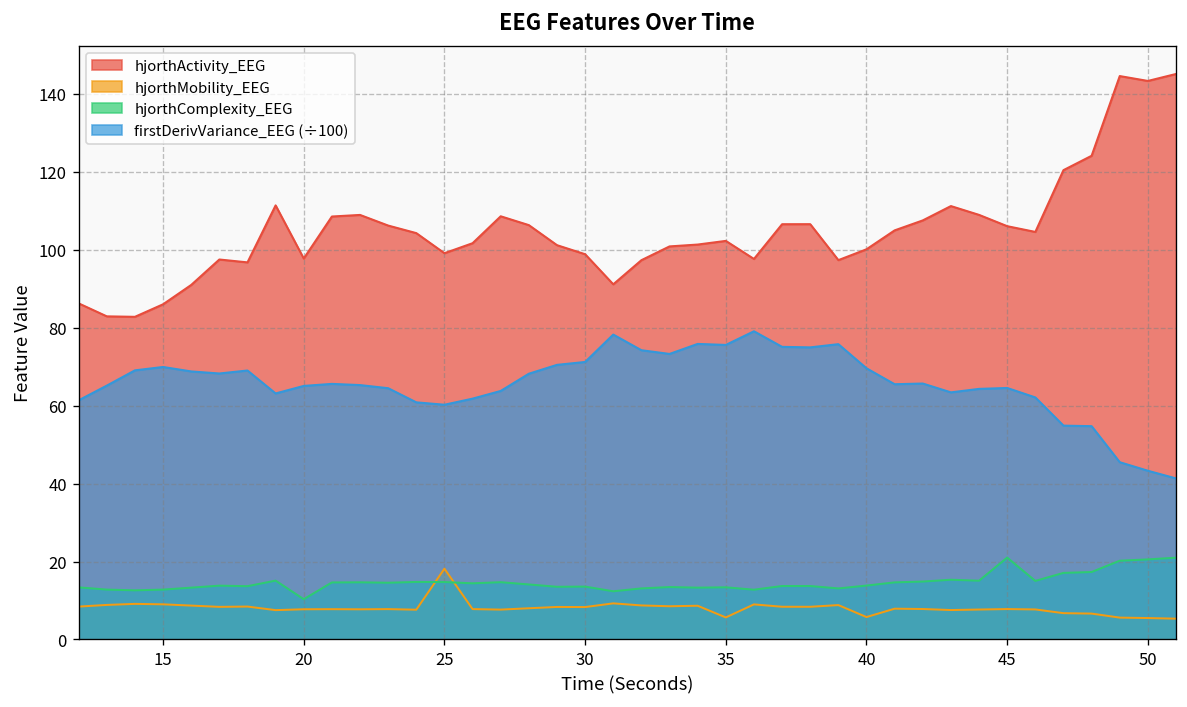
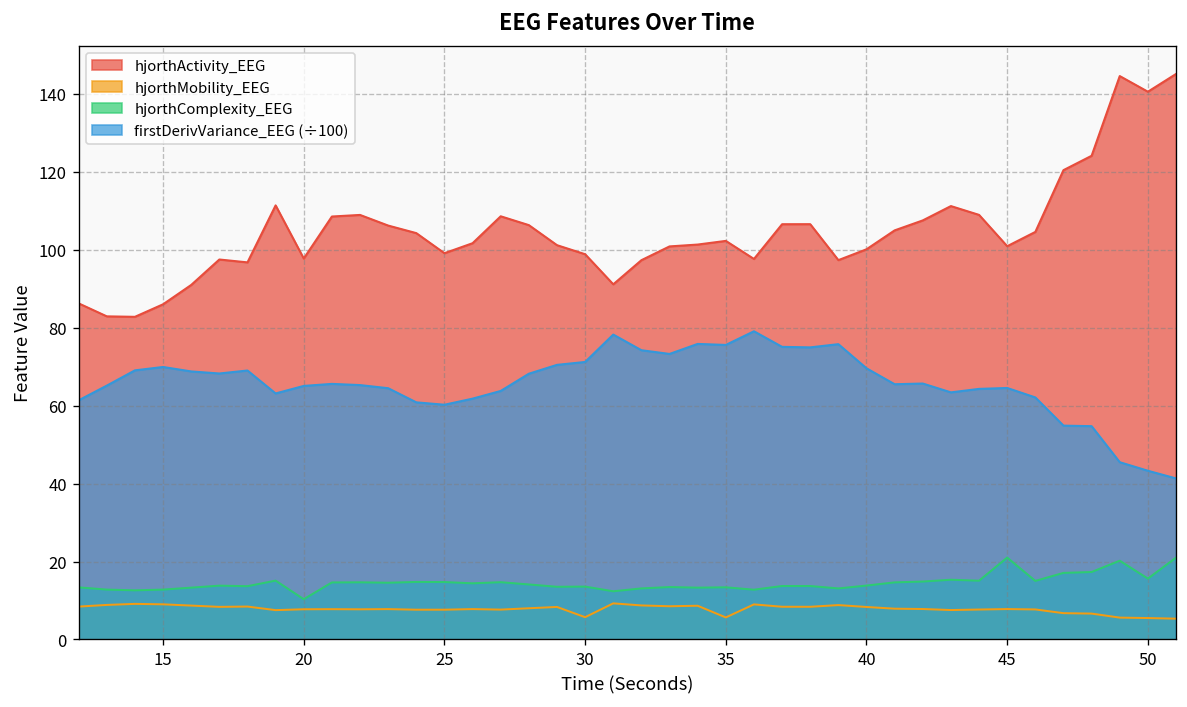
  {
    "hjorthActivity_EEG": {
      "15": 86,
      "20": 98,
      "25": 99,
      "30": 99,
      "35": 102,
      "40": 100,
-     "45": 106,
-     "50": 143
+     "45": 101,
+     "50": 141
    },
    "hjorthMobility_EEG": {
      "15": 9,
      "20": 8,
-     "25": 18,
-     "30": 8,
+     "25": 8,
+     "30": 6,
      "35": 6,
-     "40": 6,
+     "40": 8,
      "45": 8,
      "50": 5
    },
    "hjorthComplexity_EEG": {
      "15": 13,
      "20": 10,
      "25": 15,
      "30": 14,
      "35": 13,
      "40": 14,
      "45": 21,
-     "50": 21
+     "50": 16
    },
    "firstDerivVariance_EEG (÷100)": {
      "15": 70,
      "20": 65,
      "25": 60,
      "30": 71,
      "35": 76,
      "40": 70,
      "45": 65,
      "50": 43
    }
  }
